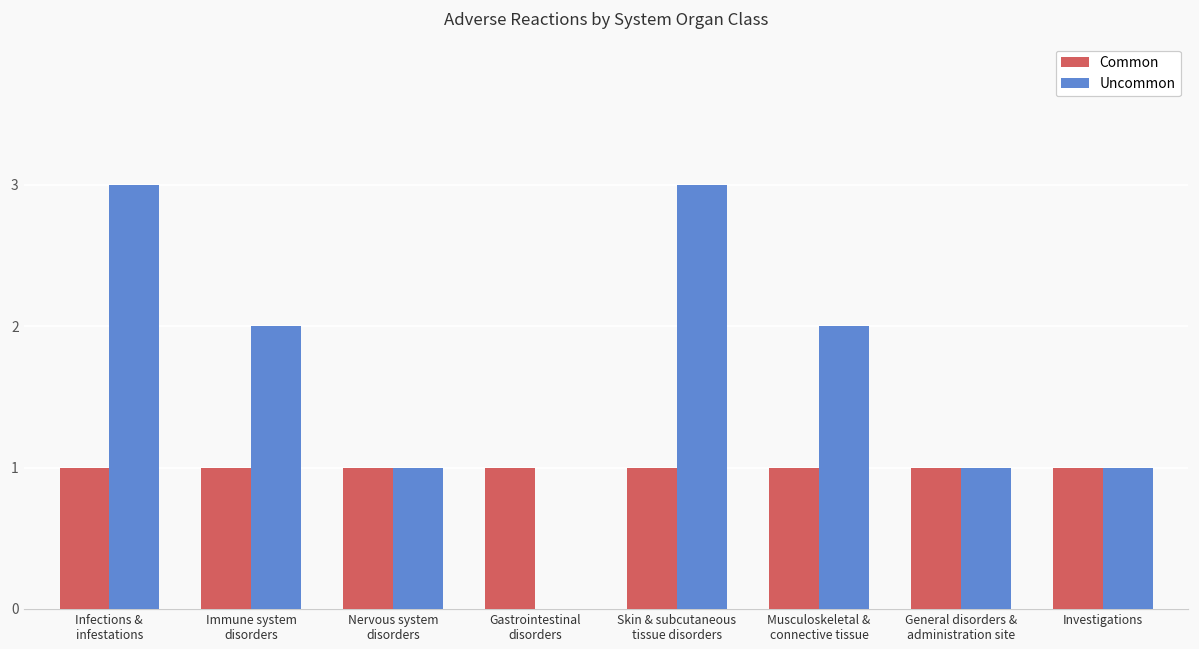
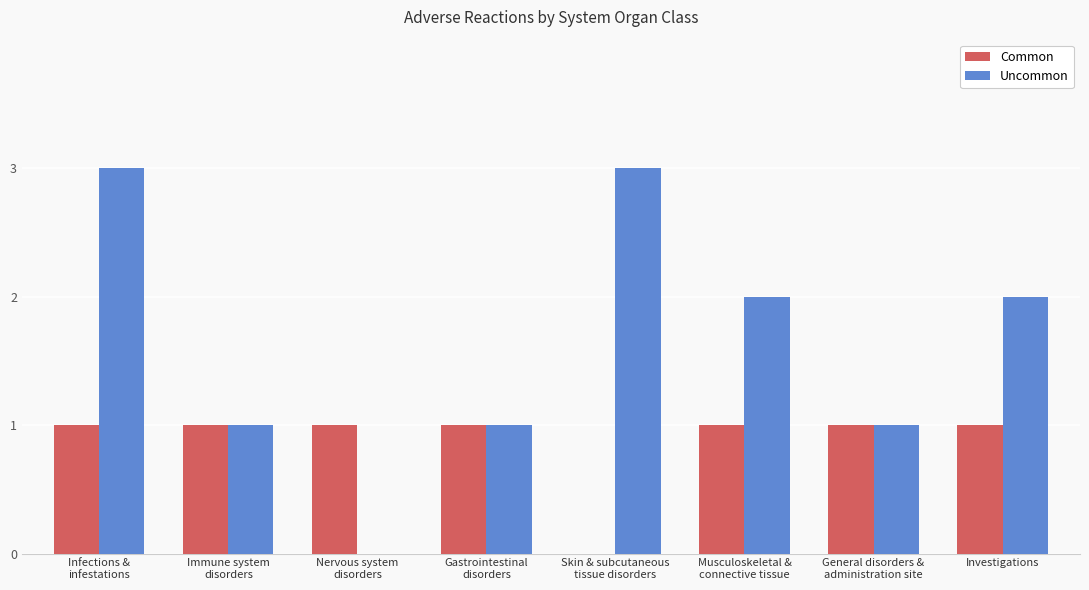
  {
    "Common": {
      "Infections & infestations": 1,
      "Immune system disorders": 1,
      "Nervous system disorders": 1,
      "Gastrointestinal disorders": 1,
-     "Skin & subcutaneous tissue disorders": 1,
+     "Skin & subcutaneous tissue disorders": 0,
      "Musculoskeletal & connective tissue": 1,
      "General disorders & administration site": 1,
      "Investigations": 1
    },
    "Uncommon": {
      "Infections & infestations": 3,
-     "Immune system disorders": 2,
-     "Nervous system disorders": 1,
-     "Gastrointestinal disorders": 0,
+     "Immune system disorders": 1,
+     "Nervous system disorders": 0,
+     "Gastrointestinal disorders": 1,
      "Skin & subcutaneous tissue disorders": 3,
      "Musculoskeletal & connective tissue": 2,
      "General disorders & administration site": 1,
-     "Investigations": 1
+     "Investigations": 2
    }
  }
